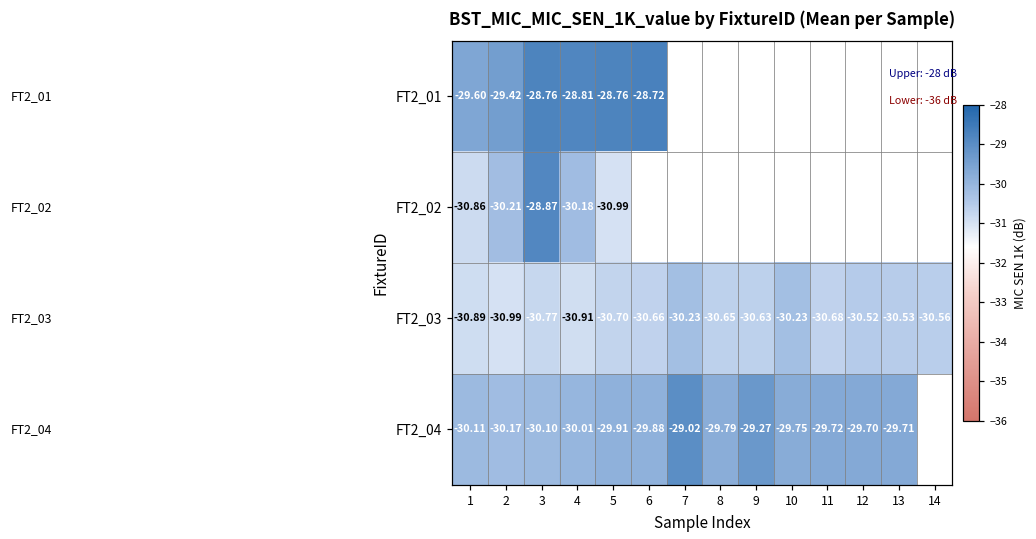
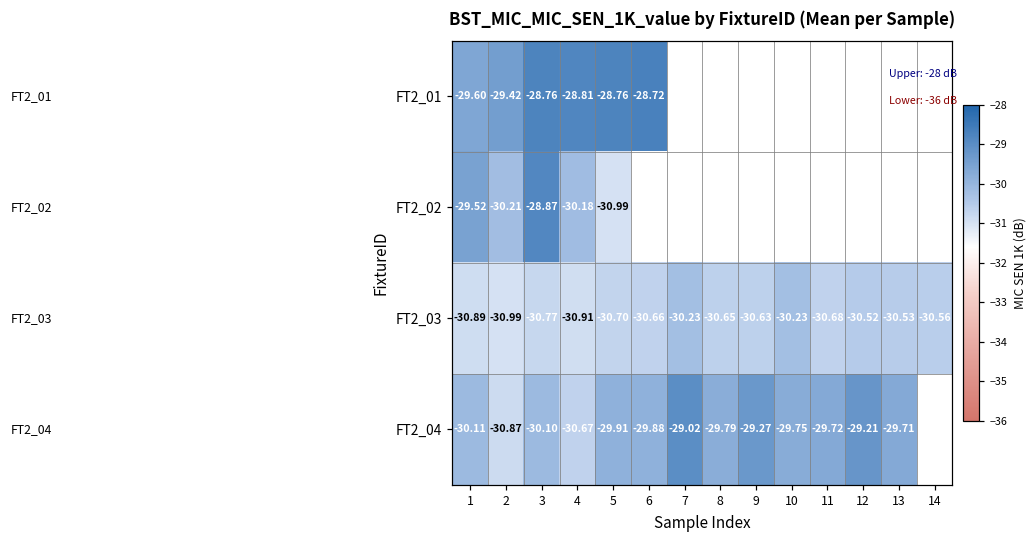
  {
    "FT2_01": {
      "1": -29.60,
      "2": -29.42,
      "3": -28.76,
      "4": -28.81,
      "5": -28.76,
      "6": -28.72
    },
    "FT2_02": {
-     "1": -30.86,
+     "1": -29.52,
      "2": -30.21,
      "3": -28.87,
      "4": -30.18,
      "5": -30.99
    },
    "FT2_03": {
      "1": -30.89,
      "2": -30.99,
      "3": -30.77,
      "4": -30.91,
      "5": -30.70,
      "6": -30.66,
      "7": -30.23,
      "8": -30.65,
      "9": -30.63,
      "10": -30.23,
      "11": -30.68,
      "12": -30.52,
      "13": -30.53,
      "14": -30.56
    },
    "FT2_04": {
      "1": -30.11,
-     "2": -30.17,
+     "2": -30.87,
      "3": -30.10,
-     "4": -30.01,
+     "4": -30.67,
      "5": -29.91,
      "6": -29.88,
      "7": -29.02,
      "8": -29.79,
      "9": -29.27,
      "10": -29.75,
      "11": -29.72,
-     "12": -29.70,
+     "12": -29.21,
      "13": -29.71
    }
  }
